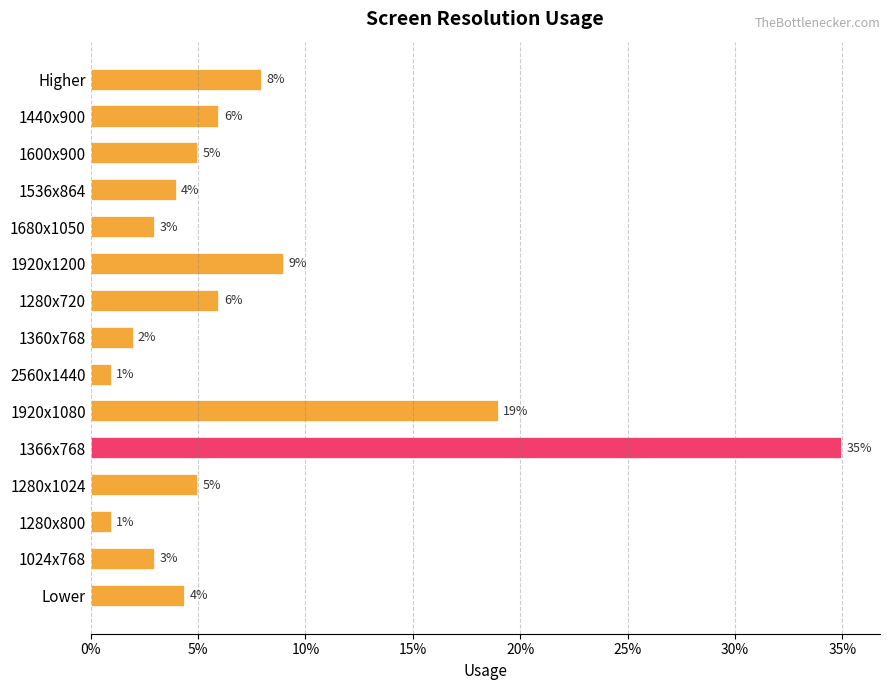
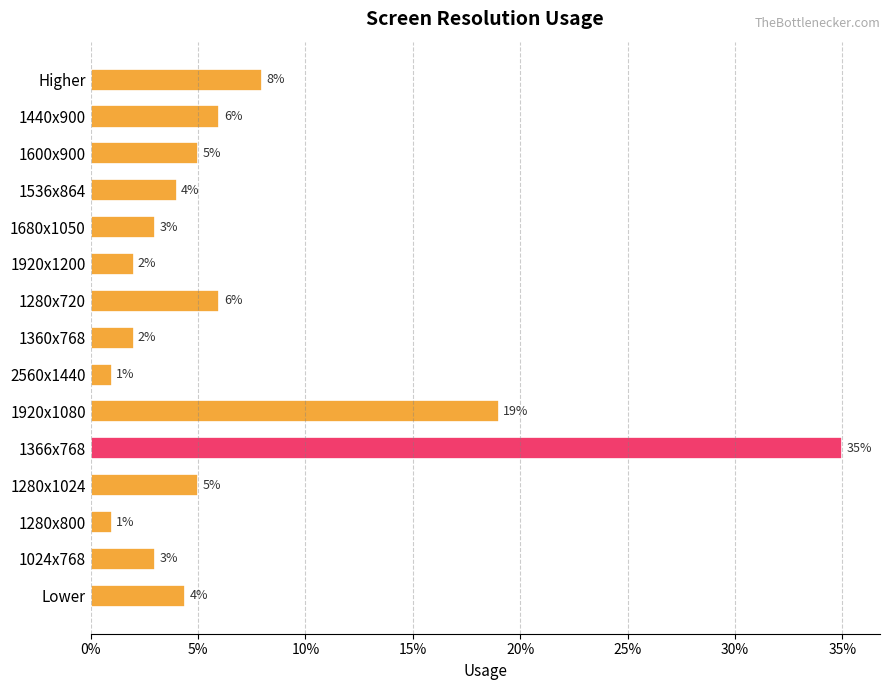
  {
    "Higher": "8%",
    "1440x900": "6%",
    "1600x900": "5%",
    "1536x864": "4%",
    "1680x1050": "3%",
-   "1920x1200": "9%",
+   "1920x1200": "2%",
    "1280x720": "6%",
    "1360x768": "2%",
    "2560x1440": "1%",
    "1920x1080": "19%",
    "1366x768": "35%",
    "1280x1024": "5%",
    "1280x800": "1%",
    "1024x768": "3%",
    "Lower": "4%"
  }
